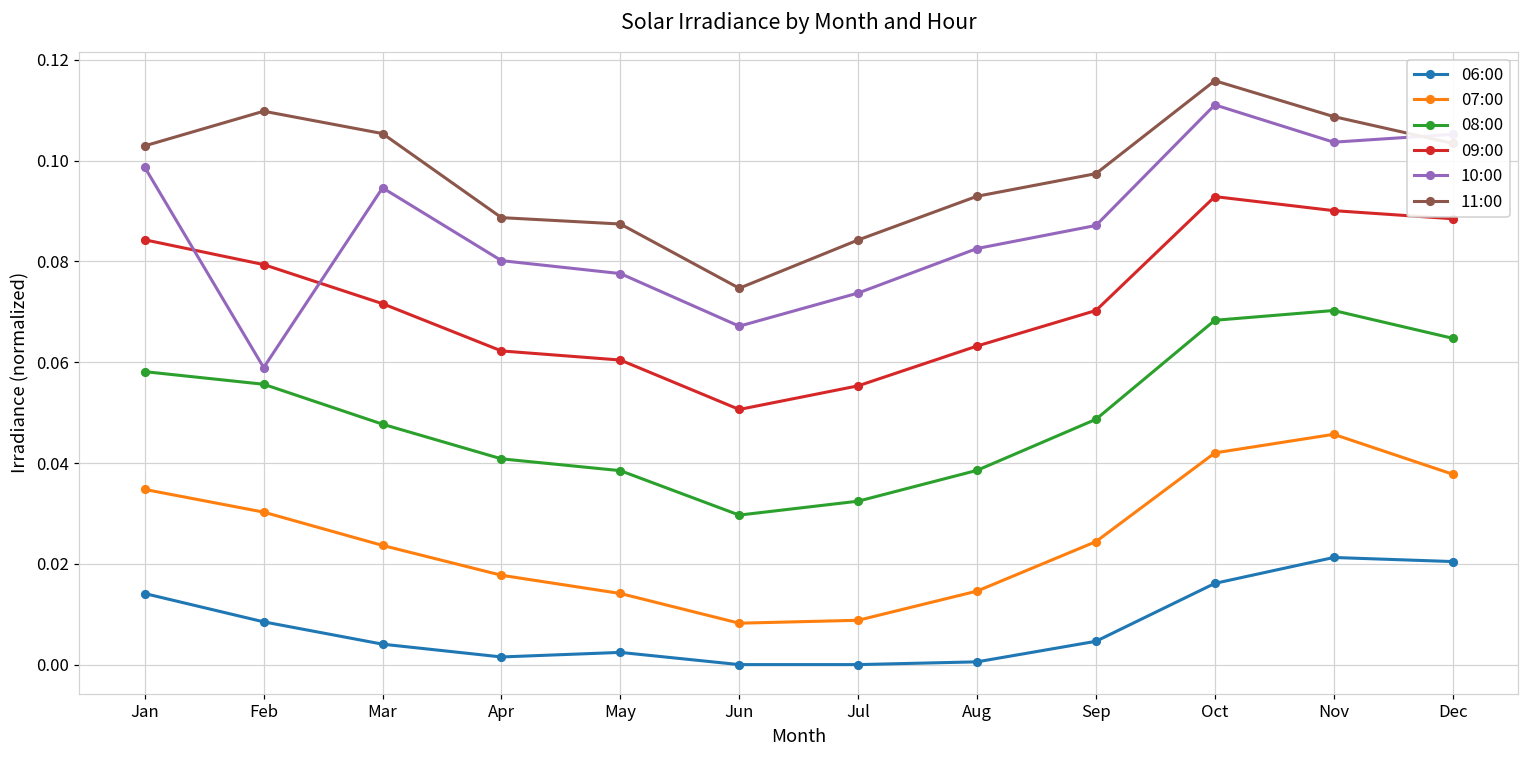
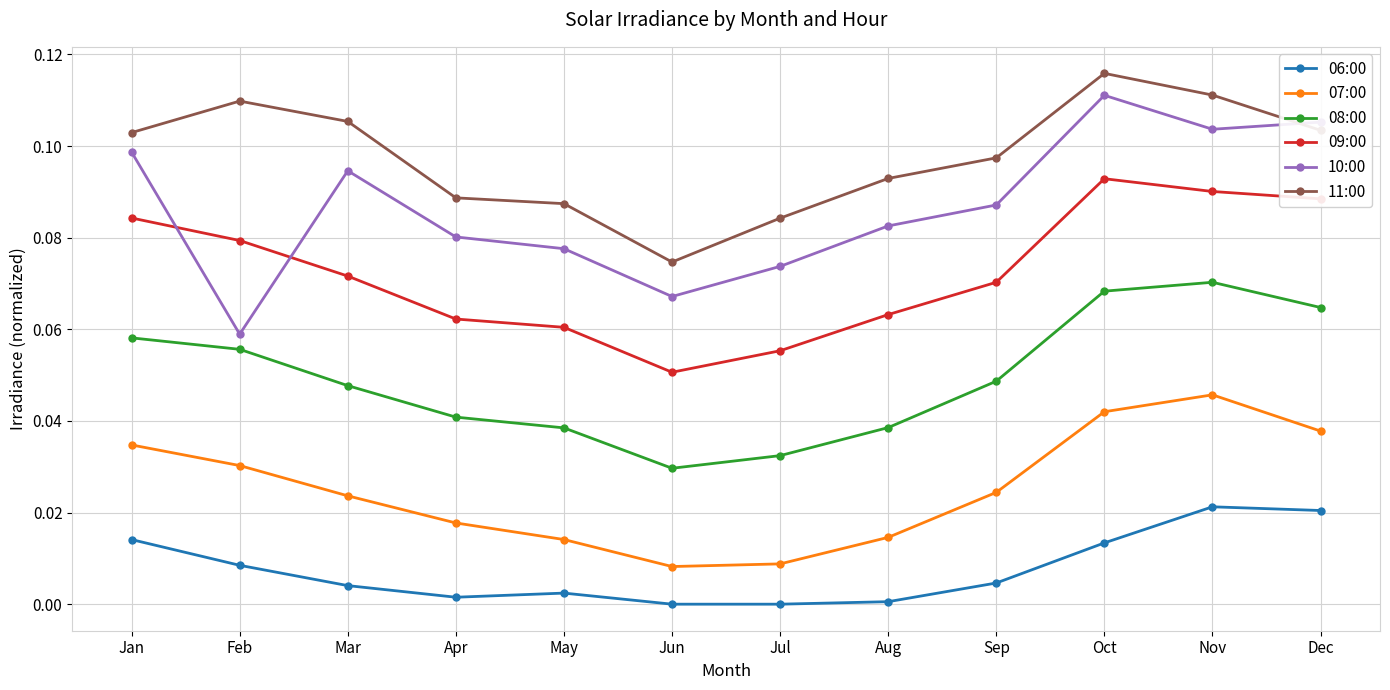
  {
    "06:00": {
      "Jan": 0.014,
      "Feb": 0.008,
      "Mar": 0.004,
      "Apr": 0.002,
      "May": 0.002,
      "Jun": 0.000,
      "Jul": 0.000,
      "Aug": 0.001,
      "Sep": 0.005,
-     "Oct": 0.016,
+     "Oct": 0.013,
      "Nov": 0.021,
      "Dec": 0.020
    },
    "07:00": {
      "Jan": 0.035,
      "Feb": 0.030,
      "Mar": 0.024,
      "Apr": 0.018,
      "May": 0.014,
      "Jun": 0.008,
      "Jul": 0.009,
      "Aug": 0.015,
      "Sep": 0.024,
      "Oct": 0.042,
      "Nov": 0.046,
      "Dec": 0.038
    },
    "08:00": {
      "Jan": 0.058,
      "Feb": 0.056,
      "Mar": 0.048,
      "Apr": 0.041,
      "May": 0.038,
      "Jun": 0.030,
      "Jul": 0.032,
      "Aug": 0.039,
      "Sep": 0.049,
      "Oct": 0.068,
      "Nov": 0.070,
      "Dec": 0.065
    },
    "09:00": {
      "Jan": 0.084,
      "Feb": 0.079,
      "Mar": 0.072,
      "Apr": 0.062,
      "May": 0.060,
      "Jun": 0.051,
      "Jul": 0.055,
      "Aug": 0.063,
      "Sep": 0.070,
      "Oct": 0.093,
      "Nov": 0.090
    },
    "10:00": {
      "Jan": 0.099,
      "Feb": 0.059,
      "Mar": 0.095,
      "Apr": 0.080,
      "May": 0.078,
      "Jun": 0.067,
      "Jul": 0.074,
      "Aug": 0.083,
      "Sep": 0.087,
      "Oct": 0.111,
      "Nov": 0.104
    },
    "11:00": {
      "Jan": 0.103,
      "Feb": 0.110,
      "Mar": 0.105,
      "Apr": 0.089,
      "May": 0.087,
      "Jun": 0.075,
      "Jul": 0.084,
      "Aug": 0.093,
      "Sep": 0.097,
      "Oct": 0.116,
-     "Nov": 0.109
+     "Nov": 0.111
    }
  }
